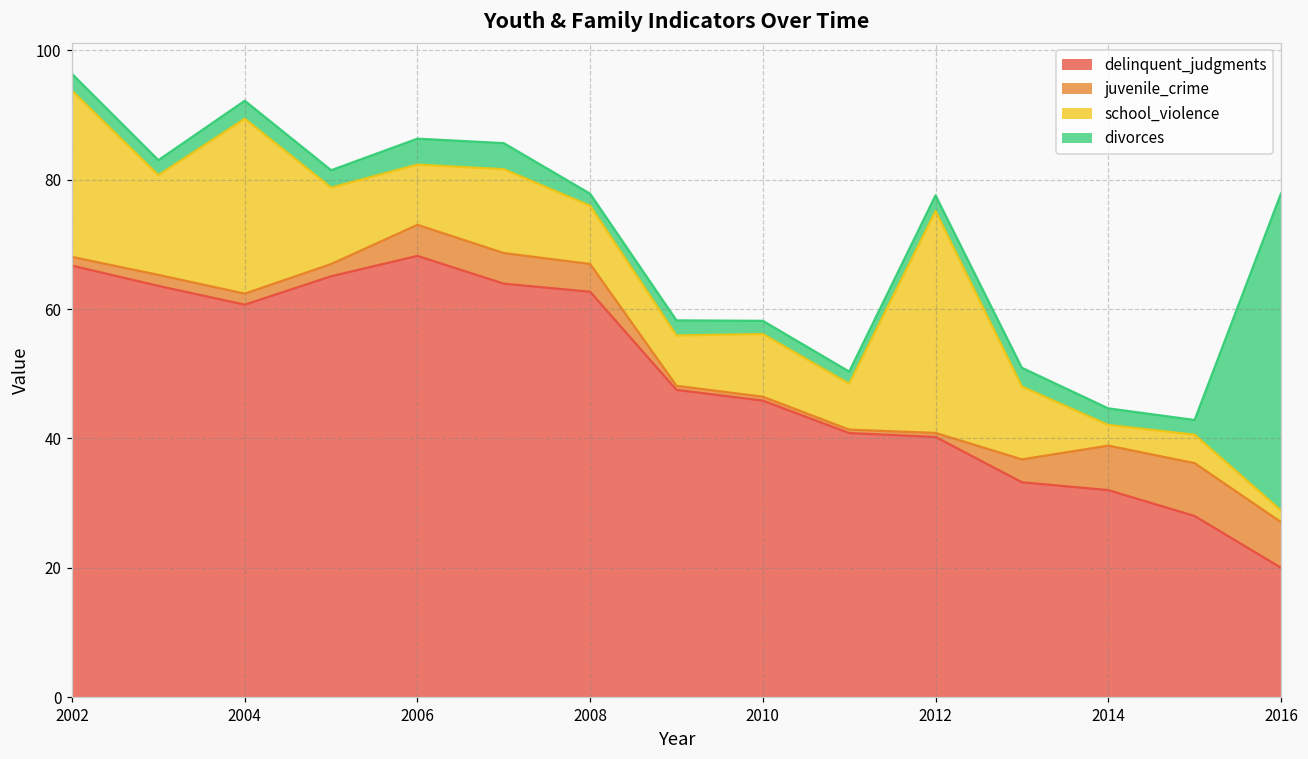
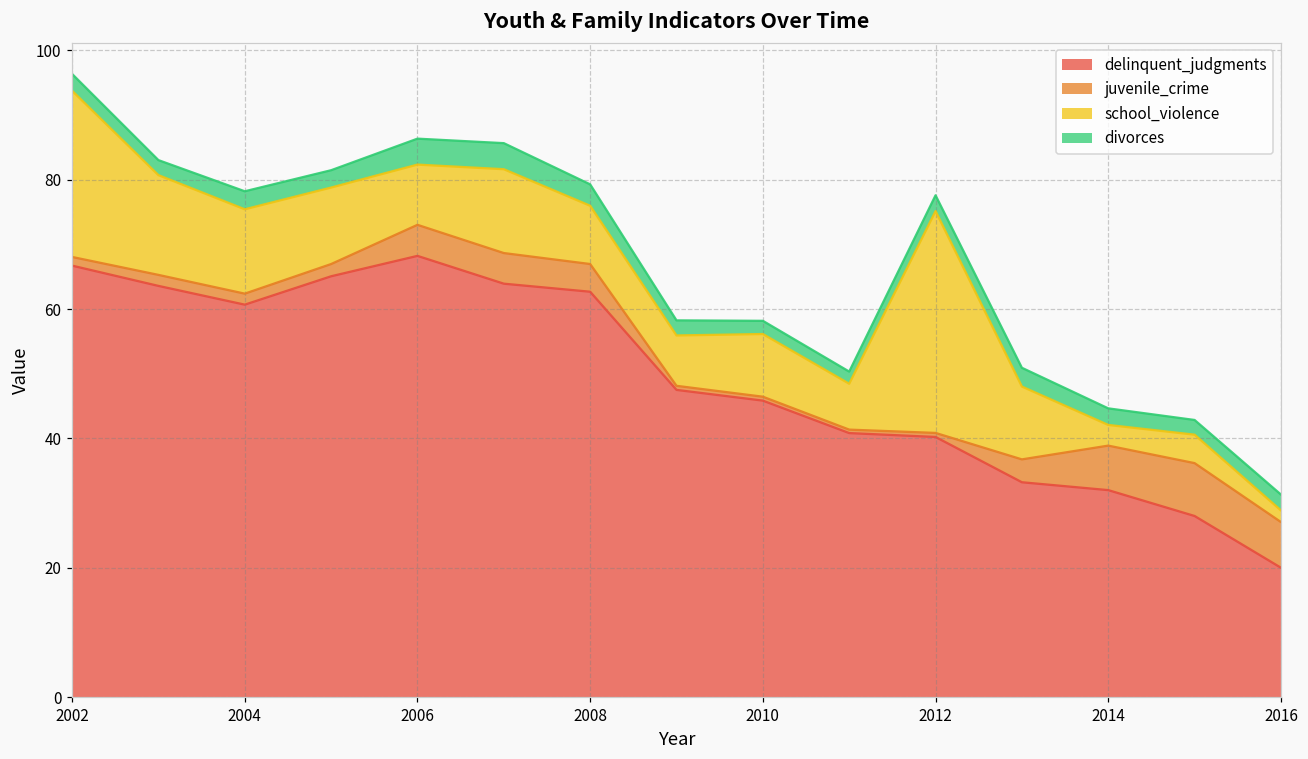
  {
    "school_violence": {
      "2002": 26,
-     "2004": 27,
+     "2004": 13,
      "2006": 9,
      "2008": 9,
      "2010": 10,
      "2012": 34,
      "2014": 3,
      "2016": 2
    },
    "divorces": {
      "2002": 3,
      "2004": 3,
      "2006": 4,
-     "2008": 2,
+     "2008": 3,
      "2010": 2,
      "2012": 2,
      "2014": 3,
-     "2016": 49
+     "2016": 2
    }
  }
